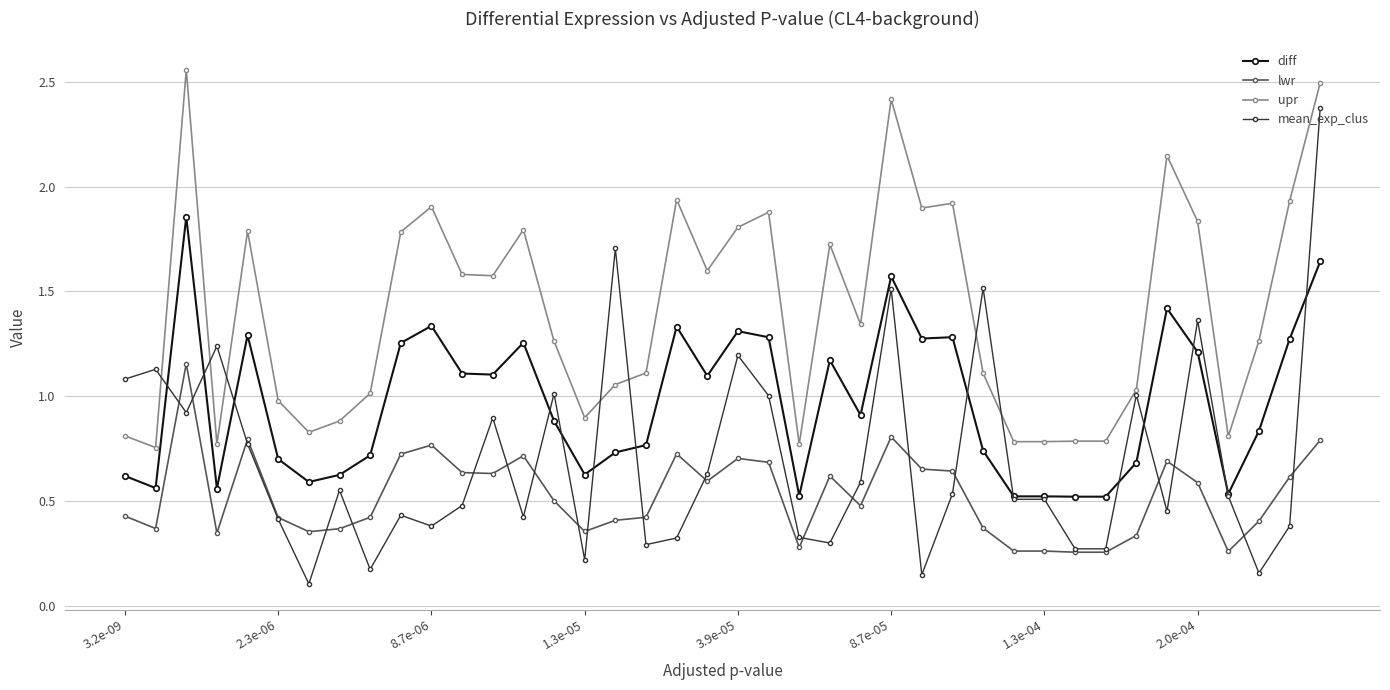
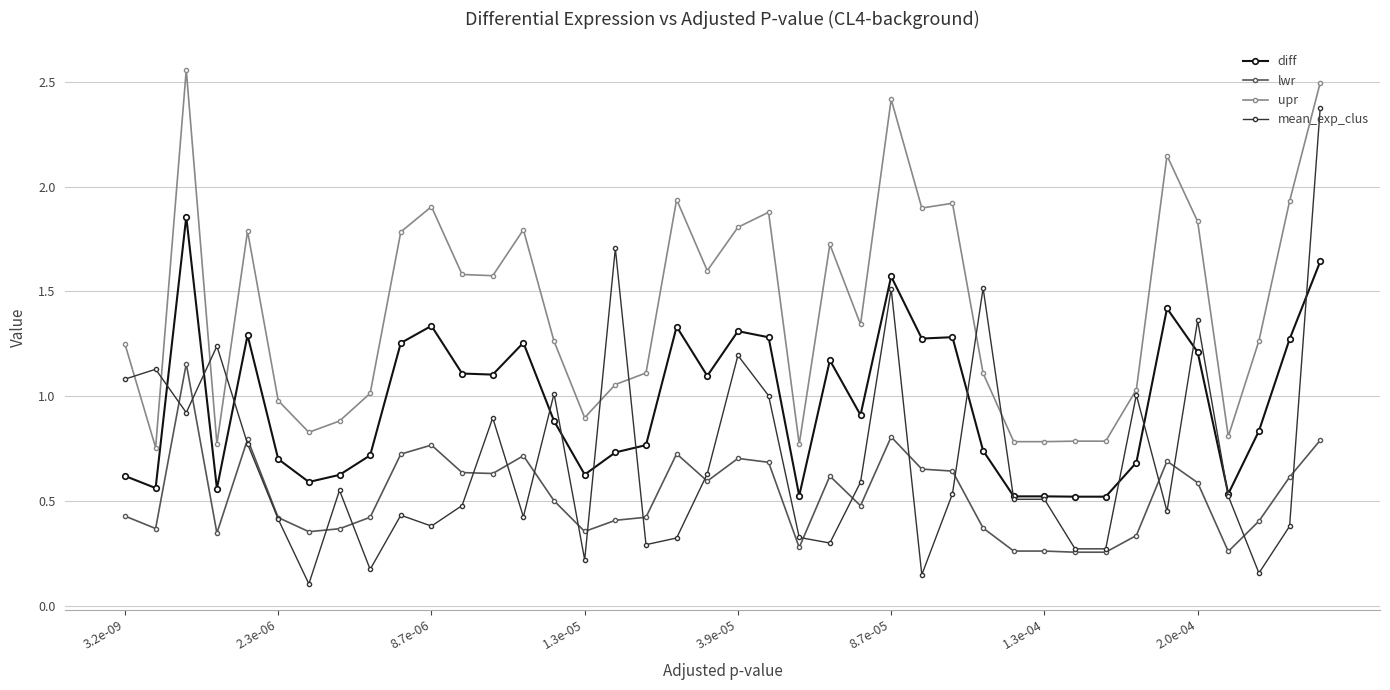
  {
    "upr": {
-     "3.2e-09": 0.81,
+     "3.2e-09": 1.25,
      "2.3e-06": 0.98,
      "8.7e-06": 1.90,
      "1.3e-05": 0.90,
      "3.9e-05": 1.81,
      "8.7e-05": 2.42,
      "1.3e-04": 0.78,
      "2.0e-04": 1.83
    }
  }
